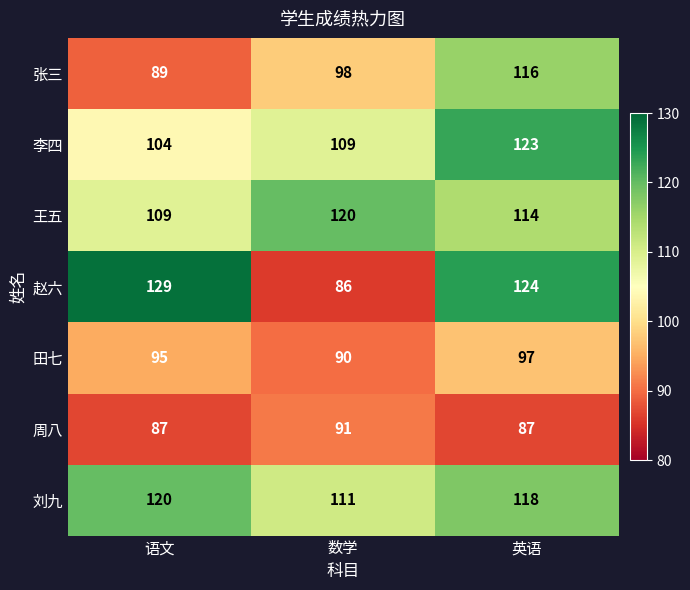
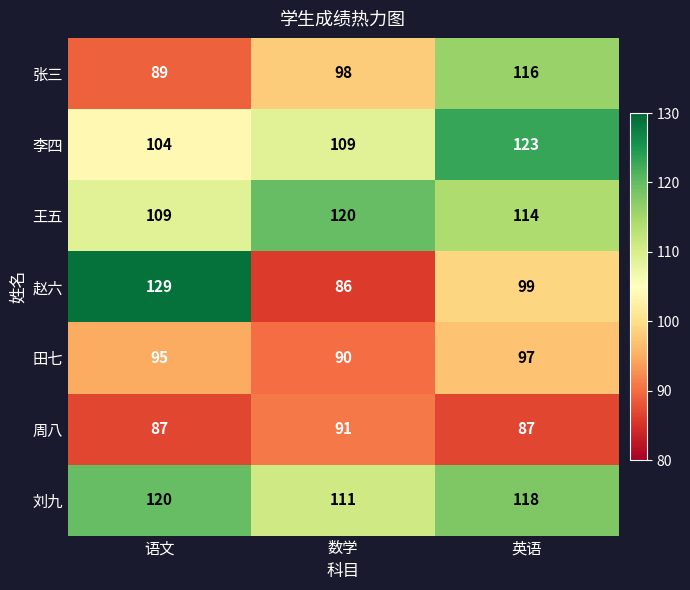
  {
    "张三": {
      "语文": 89,
      "数学": 98,
      "英语": 116
    },
    "李四": {
      "语文": 104,
      "数学": 109,
      "英语": 123
    },
    "王五": {
      "语文": 109,
      "数学": 120,
      "英语": 114
    },
    "赵六": {
      "语文": 129,
      "数学": 86,
-     "英语": 124
+     "英语": 99
    },
    "田七": {
      "语文": 95,
      "数学": 90,
      "英语": 97
    },
    "周八": {
      "语文": 87,
      "数学": 91,
      "英语": 87
    },
    "刘九": {
      "语文": 120,
      "数学": 111,
      "英语": 118
    }
  }
